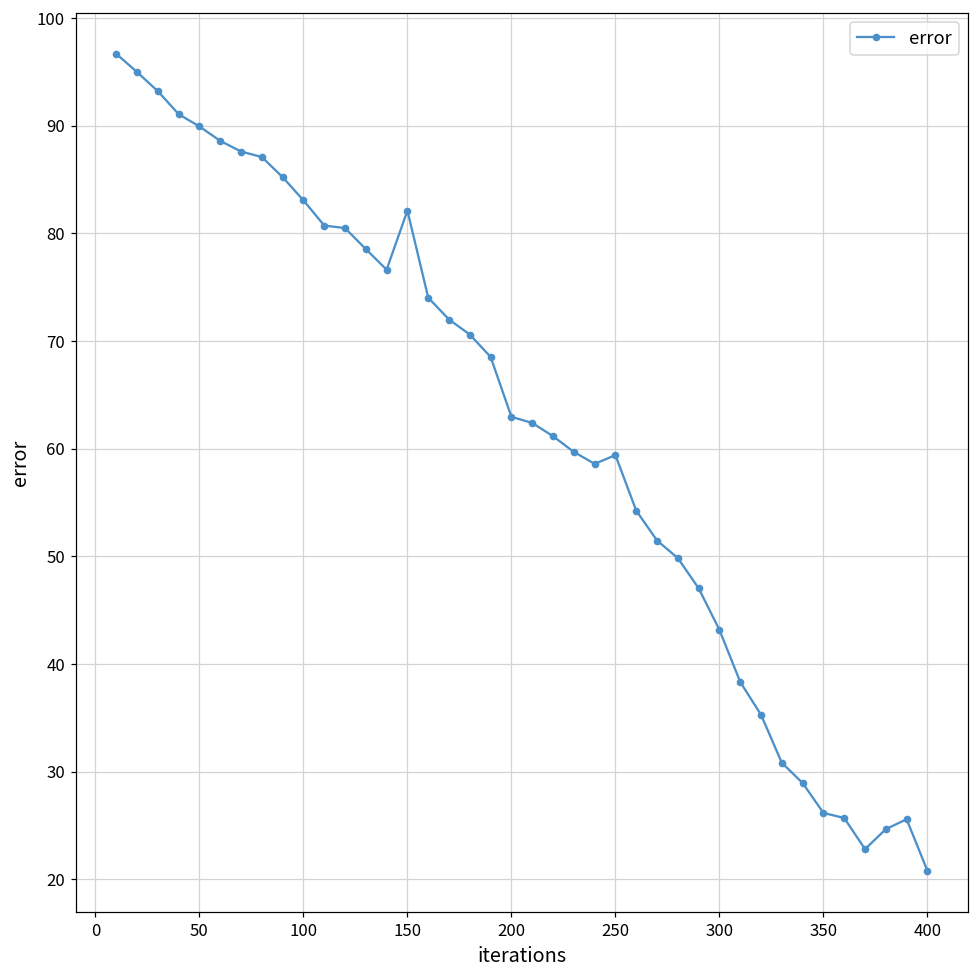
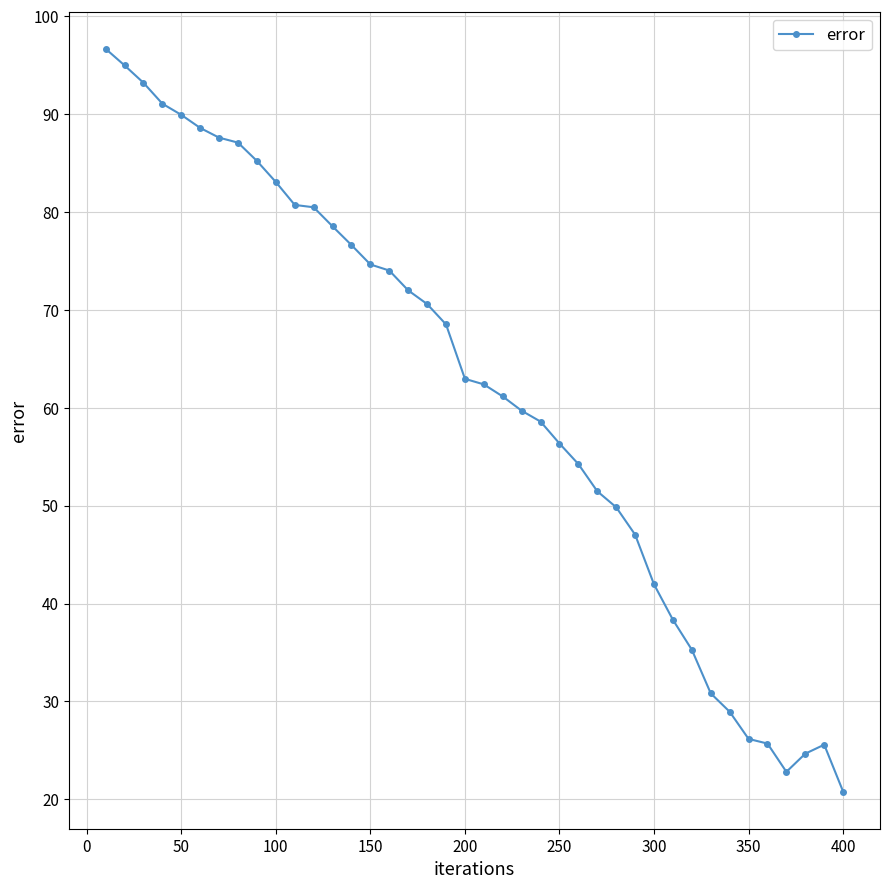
  {
    "50": 90,
    "100": 83,
-   "150": 82,
+   "150": 75,
    "200": 63,
-   "250": 59,
-   "300": 43,
+   "250": 56,
+   "300": 42,
    "350": 26,
    "400": 21
  }
